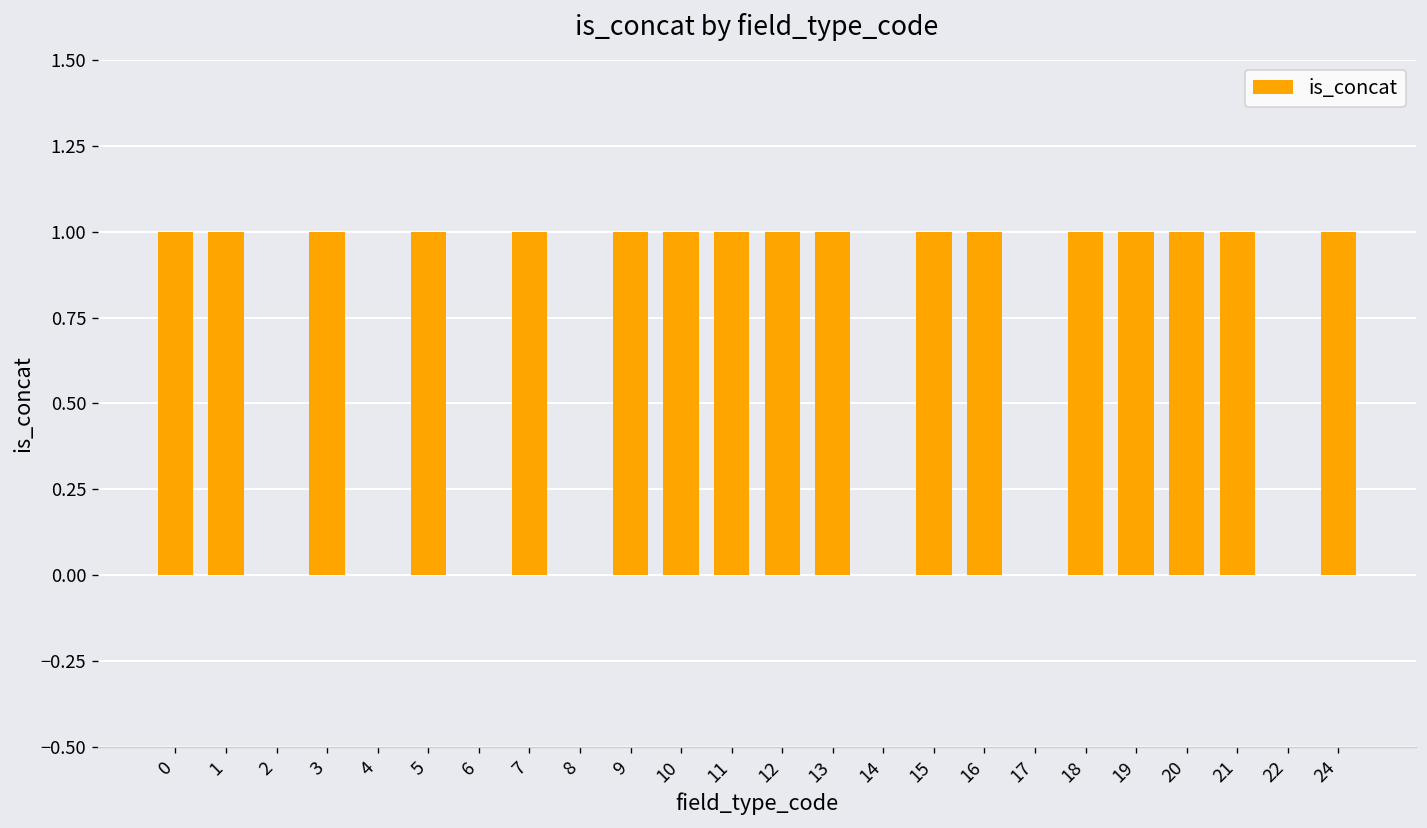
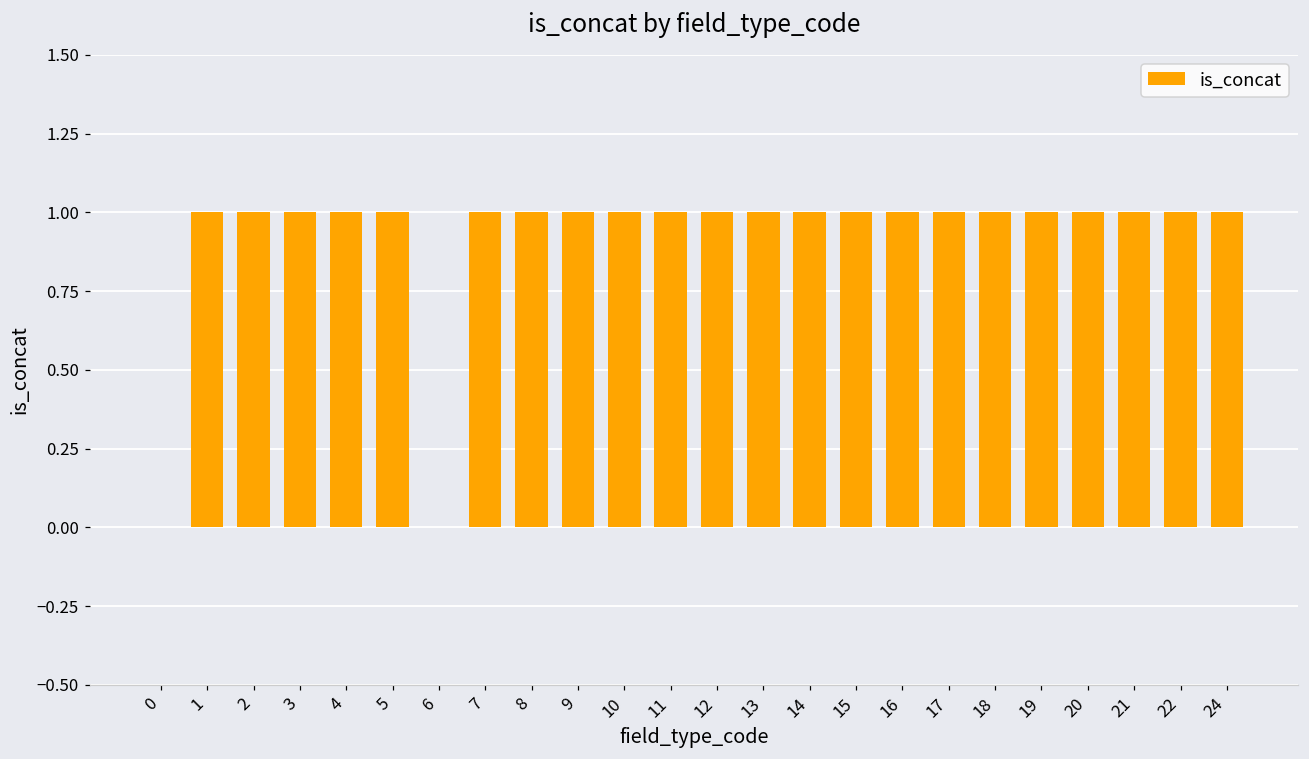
  {
-   "0": 1,
+   "0": 0,
    "1": 1,
-   "2": 0,
+   "2": 1,
    "3": 1,
-   "4": 0,
+   "4": 1,
    "5": 1,
    "6": 0,
    "7": 1,
-   "8": 0,
+   "8": 1,
    "9": 1,
    "10": 1,
    "11": 1,
    "12": 1,
    "13": 1,
-   "14": 0,
+   "14": 1,
    "15": 1,
    "16": 1,
-   "17": 0,
+   "17": 1,
    "18": 1,
    "19": 1,
    "20": 1,
    "21": 1,
-   "22": 0,
+   "22": 1,
    "24": 1
  }
